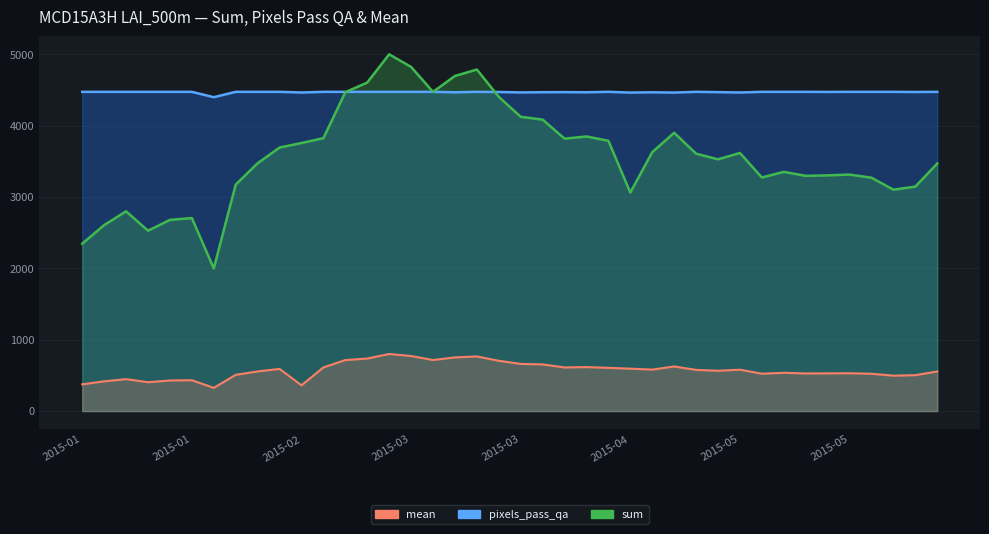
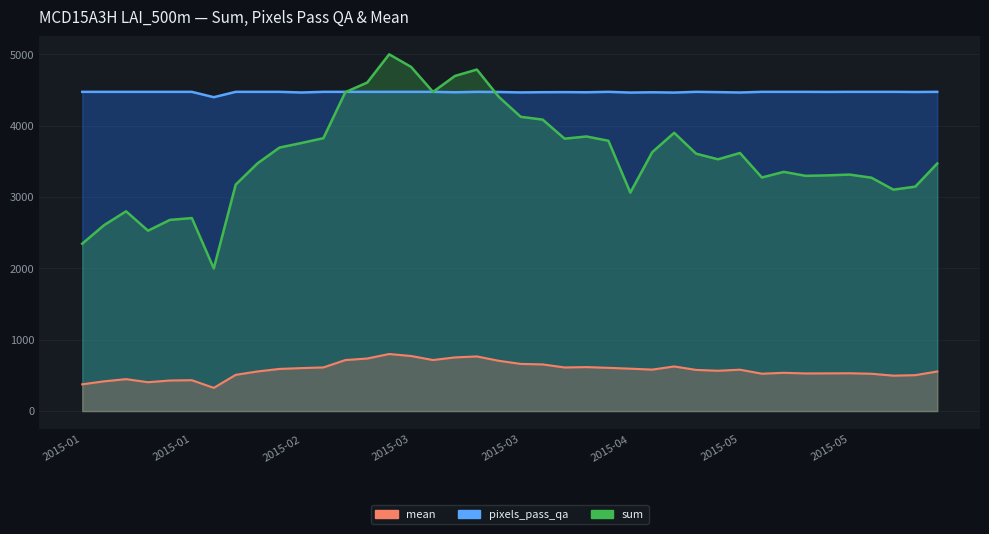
  {
    "sum": {
      "2015-02": 3800,
      "2015-04": 3100
    },
    "mean": {
-     "2015-02": 400,
+     "2015-02": 600,
      "2015-04": 600
    }
  }
